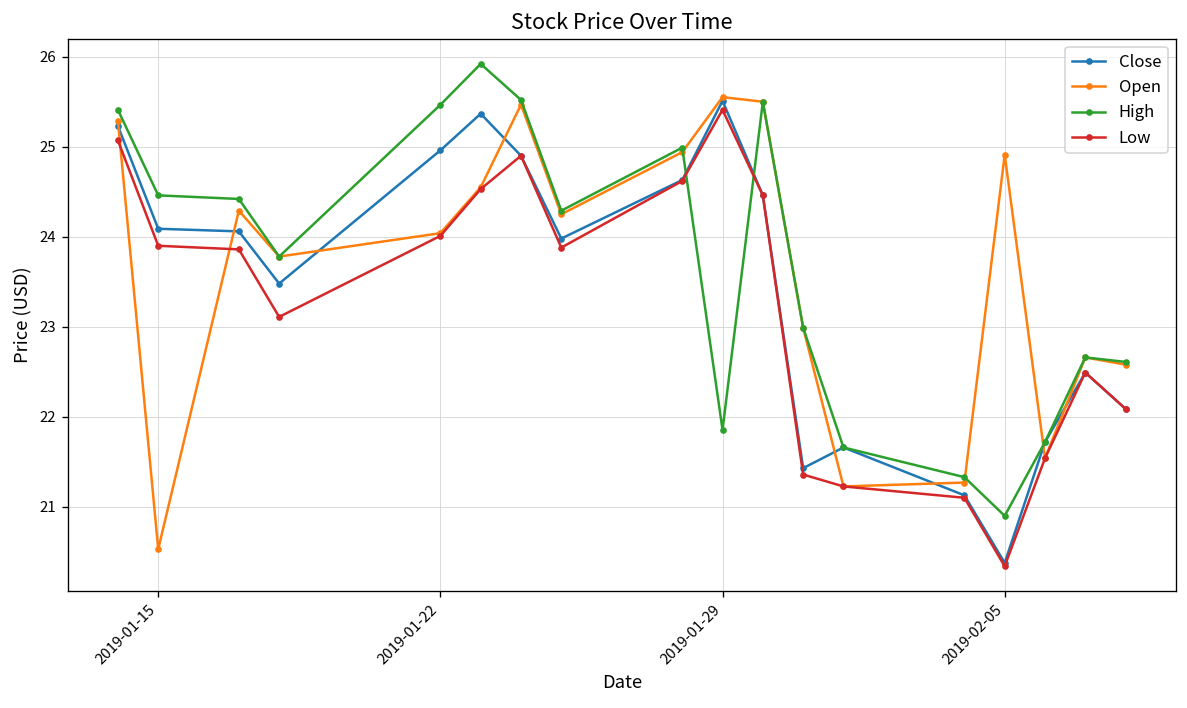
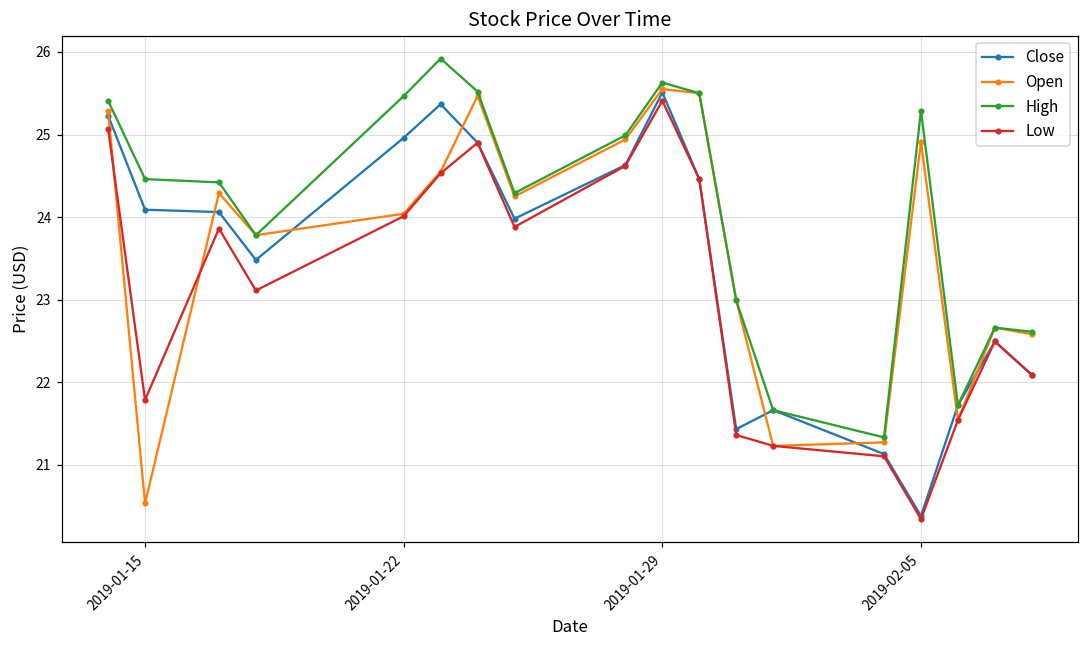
  {
    "Close": {
      "2019-01-15": 24.1,
      "2019-01-22": 25.0,
      "2019-01-29": 25.5,
      "2019-02-05": 20.4
    },
    "Open": {
      "2019-01-15": 20.5,
      "2019-01-29": 25.6,
      "2019-02-05": 24.9
    },
    "High": {
      "2019-01-15": 24.5,
      "2019-01-22": 25.5,
-     "2019-01-29": 21.9,
-     "2019-02-05": 20.9
+     "2019-01-29": 25.6,
+     "2019-02-05": 25.3
    },
    "Low": {
-     "2019-01-15": 23.9,
+     "2019-01-15": 21.8,
      "2019-01-29": 25.4,
      "2019-02-05": 20.3
    }
  }
